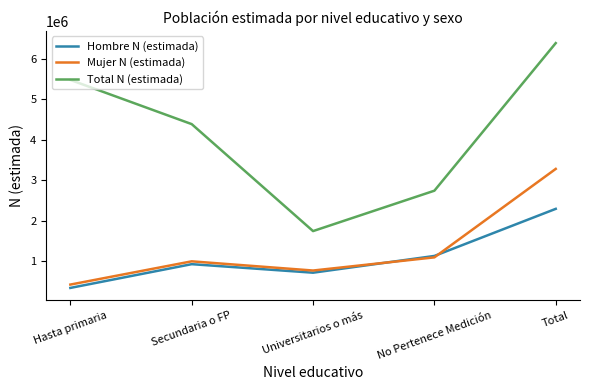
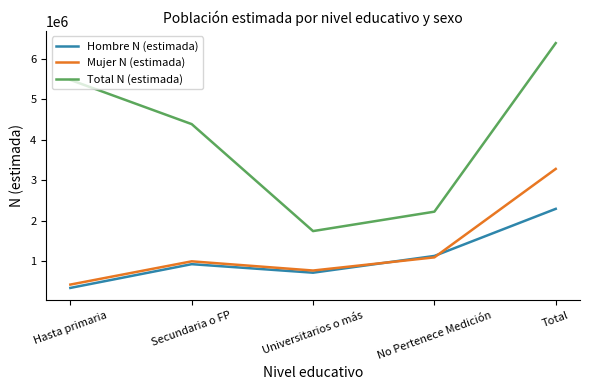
  {
    "Hombre N (estimada)": {
      "Hasta primaria": 300000,
      "Secundaria o FP": 900000,
      "Total": 2300000
    },
    "Mujer N (estimada)": {
      "Hasta primaria": 400000,
      "Secundaria o FP": 1000000,
      "Total": 3300000
    },
    "Total N (estimada)": {
      "Secundaria o FP": 4400000,
      "Universitarios o más": 1700000,
-     "No Pertenece Medición": 2700000,
+     "No Pertenece Medición": 2200000,
      "Total": 6400000
    }
  }
